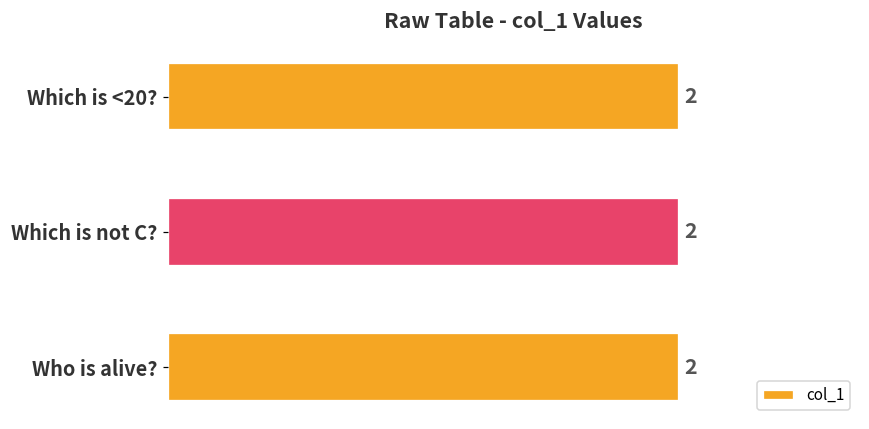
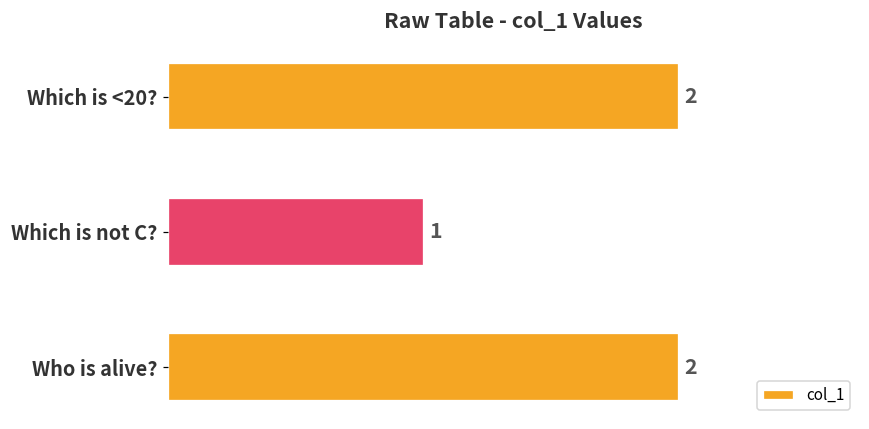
  {
    "Which is <20?": 2,
-   "Which is not C?": 2,
+   "Which is not C?": 1,
    "Who is alive?": 2
  }
